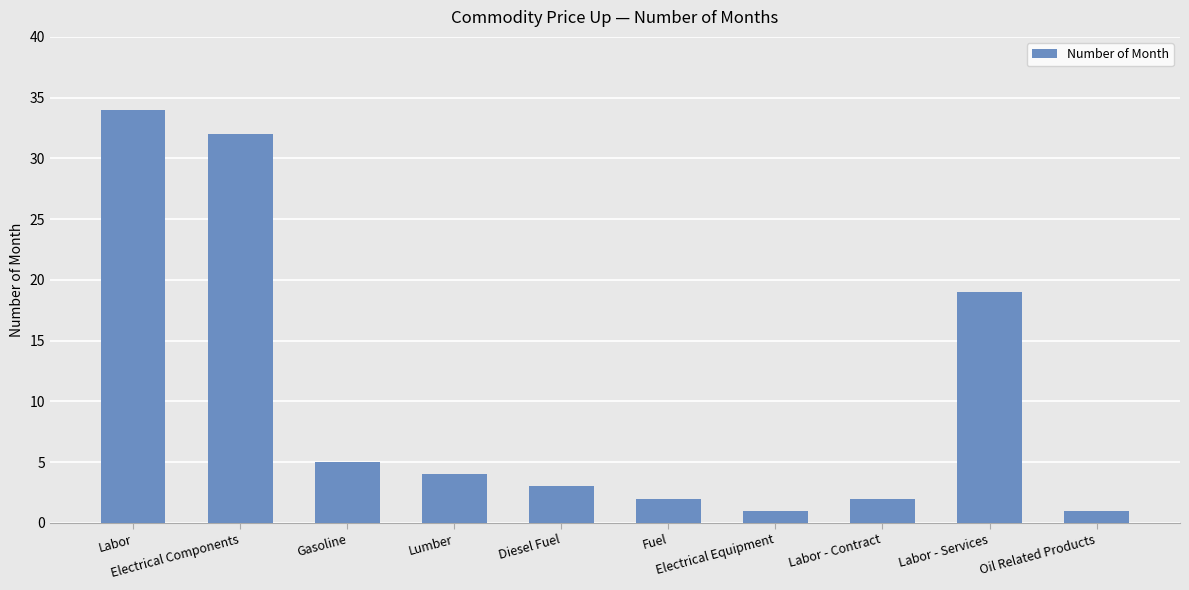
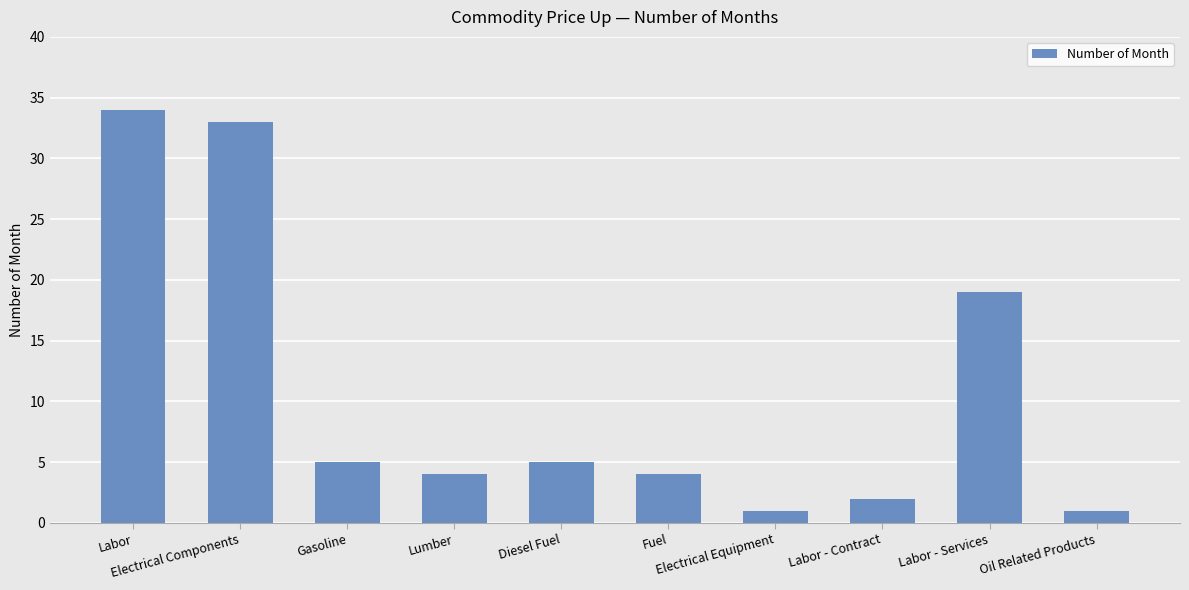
  {
    "Labor": 34,
-   "Electrical Components": 32,
+   "Electrical Components": 33,
    "Gasoline": 5,
    "Lumber": 4,
-   "Diesel Fuel": 3,
-   "Fuel": 2,
+   "Diesel Fuel": 5,
+   "Fuel": 4,
    "Electrical Equipment": 1,
    "Labor - Contract": 2,
    "Labor - Services": 19,
    "Oil Related Products": 1
  }
